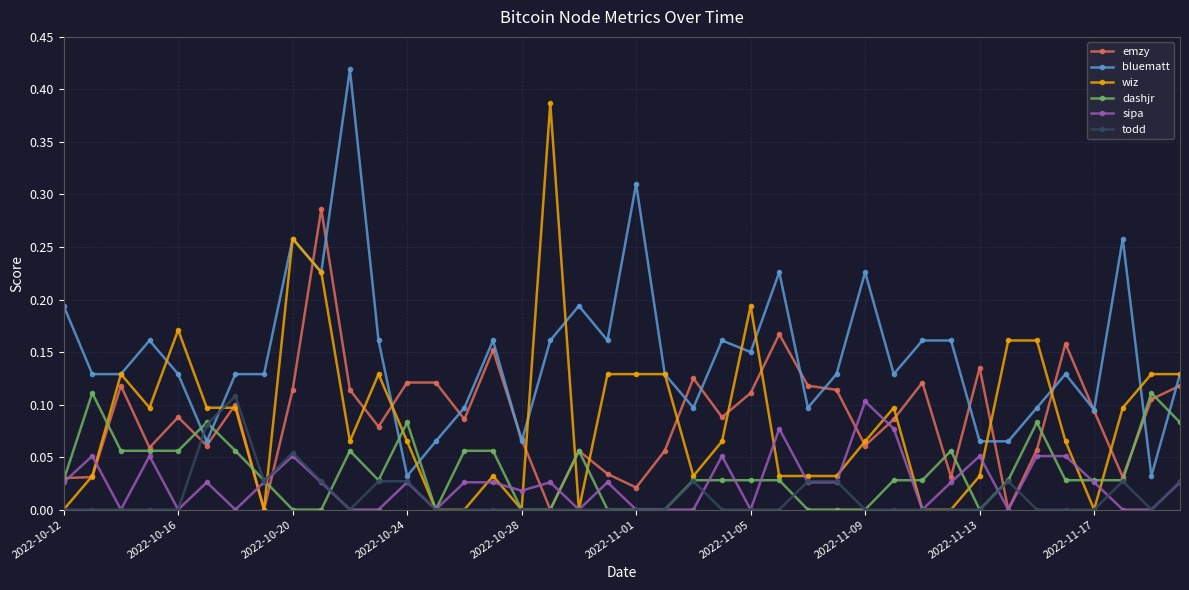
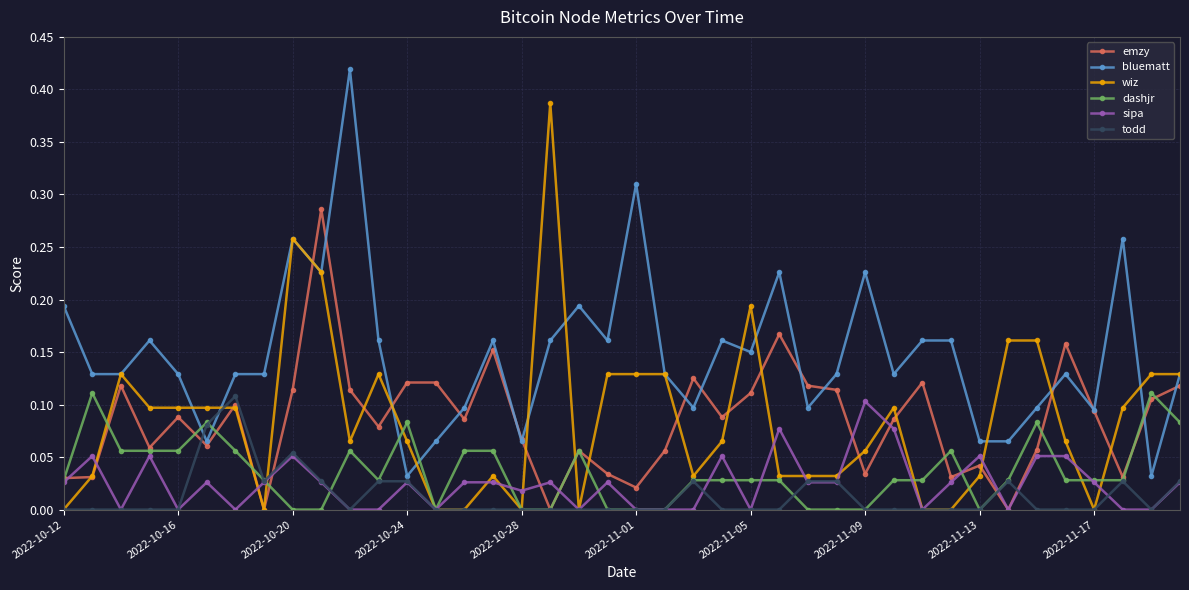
  {
    "emzy": {
      "2022-10-16": 0.088,
      "2022-10-20": 0.114,
      "2022-10-24": 0.121,
      "2022-11-01": 0.021,
      "2022-11-05": 0.111,
-     "2022-11-09": 0.061,
-     "2022-11-13": 0.135
+     "2022-11-09": 0.034,
+     "2022-11-13": 0.042
    },
    "bluematt": {
      "2022-10-12": 0.194,
      "2022-10-16": 0.129,
      "2022-10-24": 0.032,
      "2022-11-01": 0.310,
      "2022-11-05": 0.150,
      "2022-11-09": 0.226,
      "2022-11-13": 0.065
    },
    "wiz": {
-     "2022-10-16": 0.171,
+     "2022-10-16": 0.097,
      "2022-10-24": 0.065,
      "2022-11-01": 0.129,
      "2022-11-05": 0.194,
-     "2022-11-09": 0.065,
+     "2022-11-09": 0.056,
      "2022-11-13": 0.032
    },
    "dashjr": {
      "2022-10-16": 0.056,
      "2022-10-20": 0.000,
      "2022-10-24": 0.083,
      "2022-11-05": 0.028
    },
    "sipa": {
      "2022-10-20": 0.051,
      "2022-10-28": 0.018,
      "2022-11-09": 0.103,
      "2022-11-13": 0.051
    },
    "todd": {
      "2022-10-20": 0.054
    }
  }
